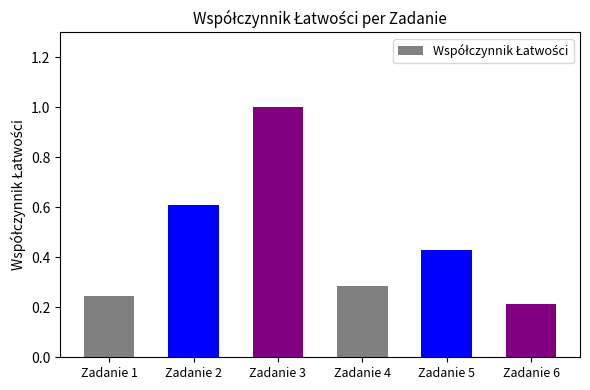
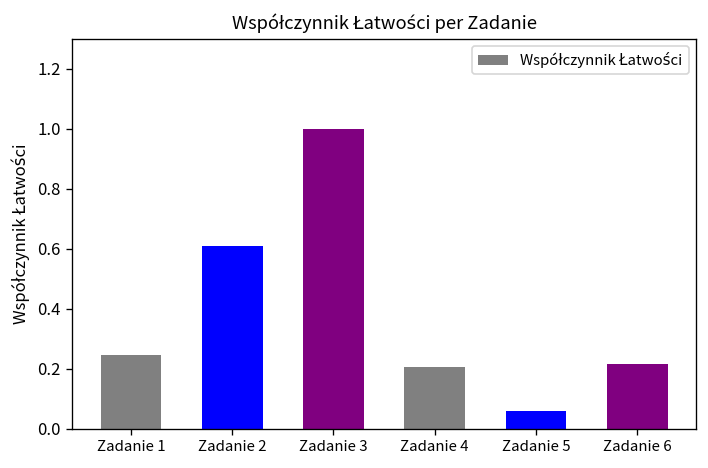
  {
    "Zadanie 1": 0.25,
    "Zadanie 2": 0.61,
    "Zadanie 3": 1.00,
-   "Zadanie 4": 0.29,
-   "Zadanie 5": 0.43,
+   "Zadanie 4": 0.21,
+   "Zadanie 5": 0.06,
    "Zadanie 6": 0.21
  }
